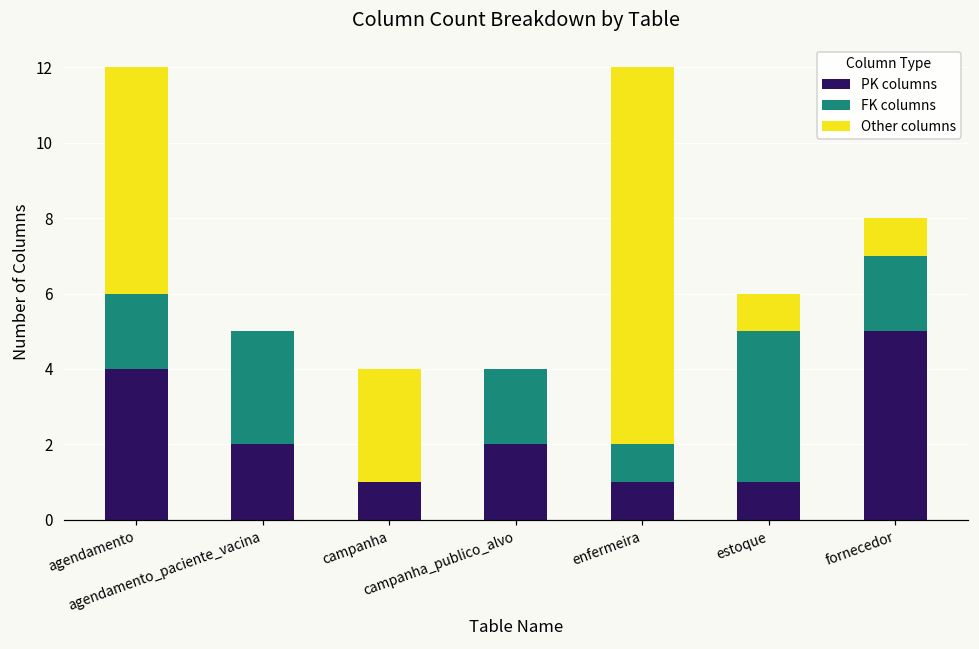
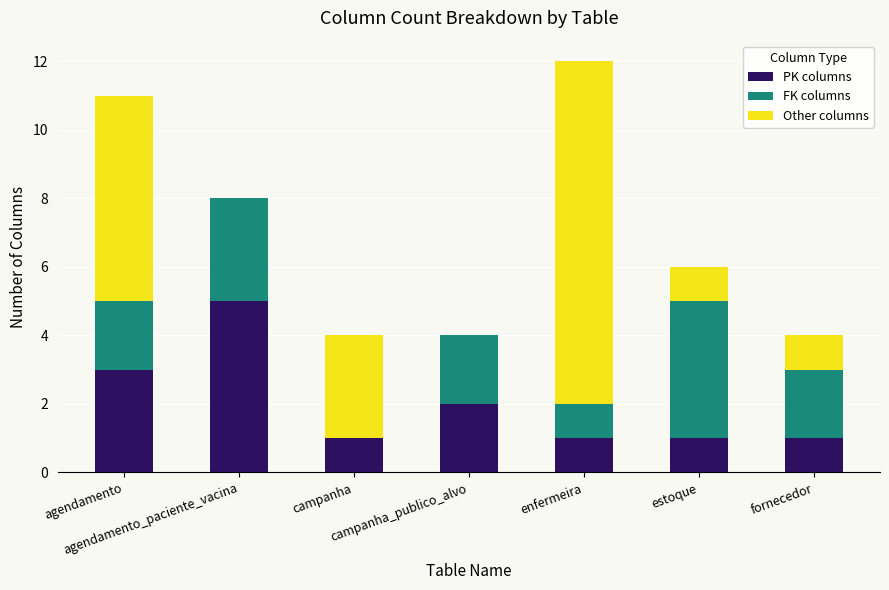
  {
    "PK columns": {
-     "agendamento": 4,
-     "agendamento_paciente_vacina": 2,
+     "agendamento": 3,
+     "agendamento_paciente_vacina": 5,
      "campanha": 1,
      "campanha_publico_alvo": 2,
      "enfermeira": 1,
      "estoque": 1,
-     "fornecedor": 5
+     "fornecedor": 1
    },
    "FK columns": {
      "agendamento": 2,
      "agendamento_paciente_vacina": 3,
      "campanha": 0,
      "campanha_publico_alvo": 2,
      "enfermeira": 1,
      "estoque": 4,
      "fornecedor": 2
    },
    "Other columns": {
      "agendamento": 6,
      "agendamento_paciente_vacina": 0,
      "campanha": 3,
      "campanha_publico_alvo": 0,
      "enfermeira": 10,
      "estoque": 1,
      "fornecedor": 1
    }
  }
